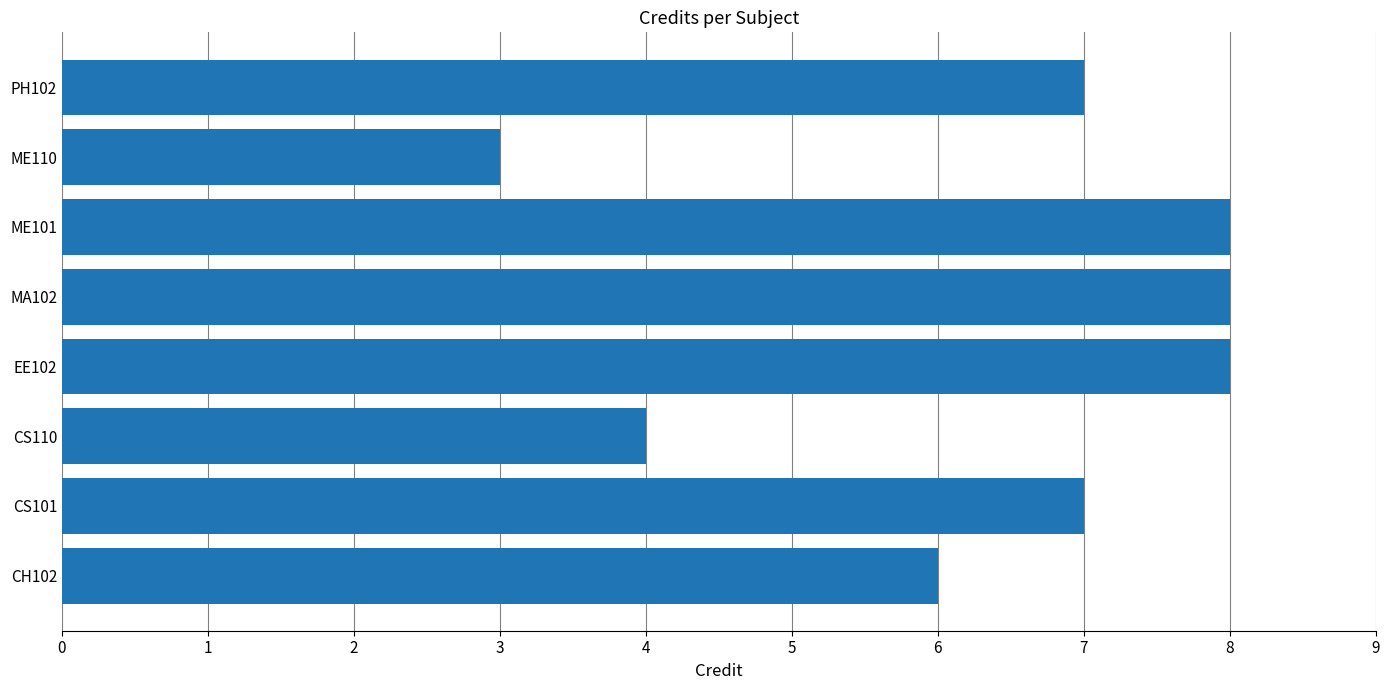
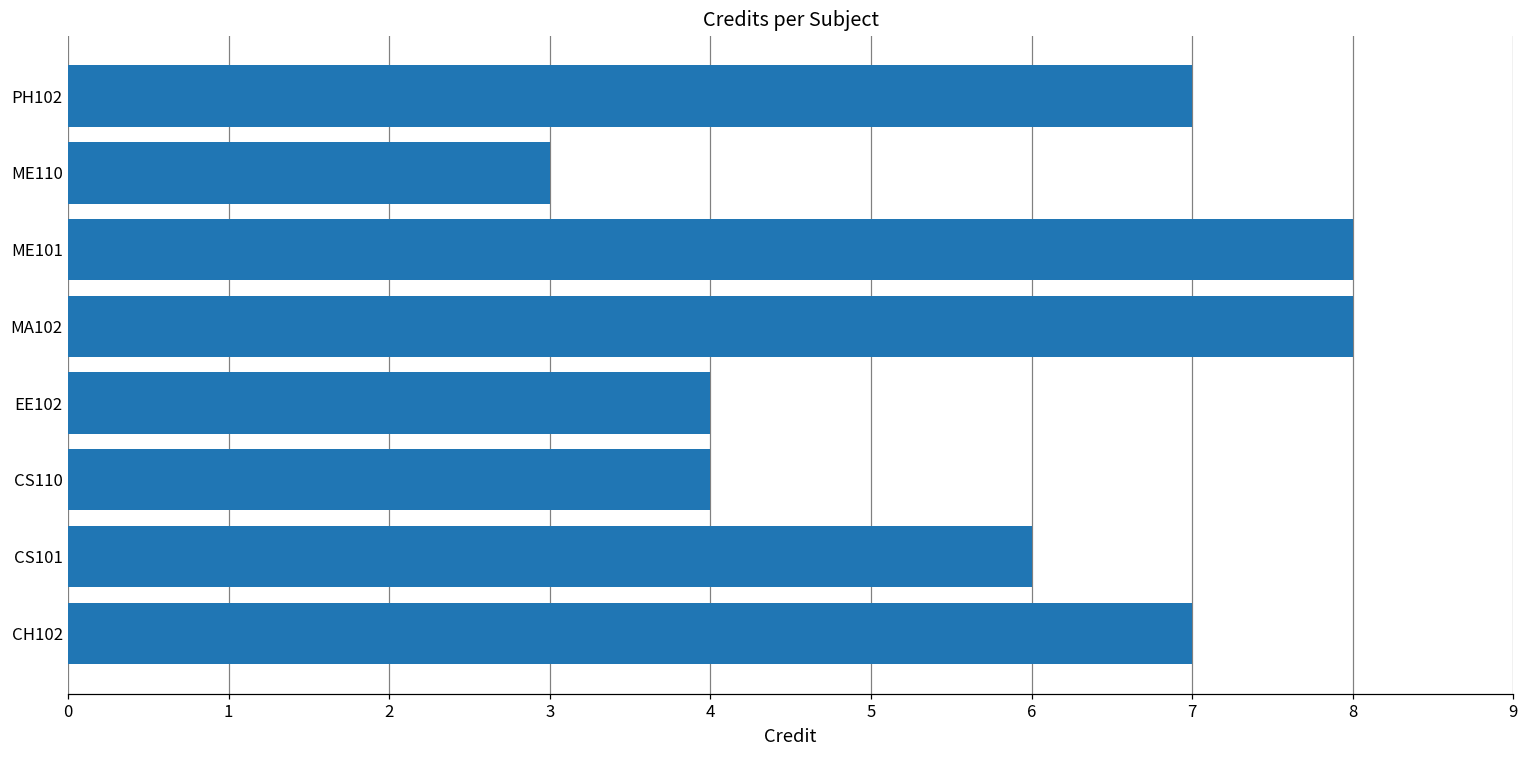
  {
    "PH102": 7,
    "ME110": 3,
    "ME101": 8,
    "MA102": 8,
-   "EE102": 8,
+   "EE102": 4,
    "CS110": 4,
-   "CS101": 7,
-   "CH102": 6
+   "CS101": 6,
+   "CH102": 7
  }
